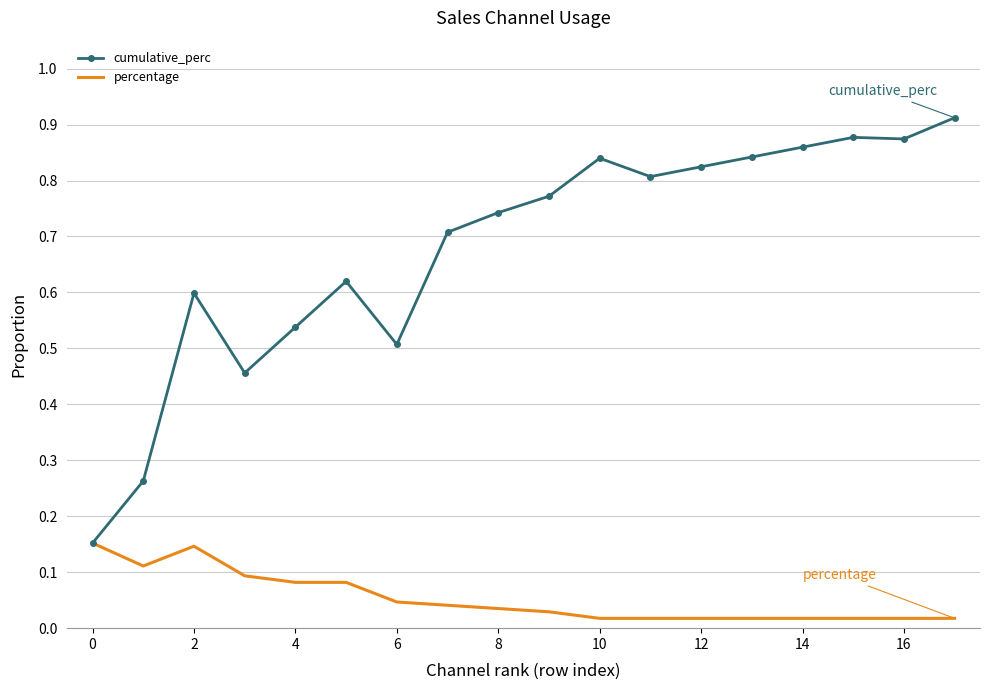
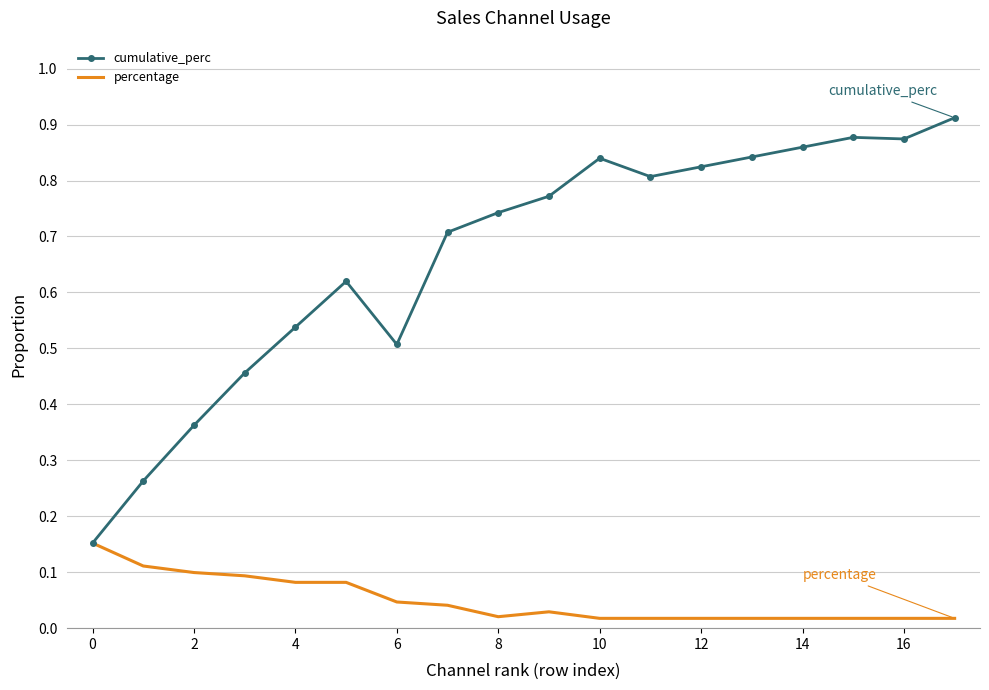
  {
    "cumulative_perc": {
-     "2": 0.60,
+     "2": 0.36,
      "4": 0.54,
      "6": 0.51,
      "8": 0.74,
      "10": 0.84,
      "12": 0.82,
      "14": 0.86,
      "16": 0.87
    },
    "percentage": {
-     "2": 0.15,
+     "2": 0.10,
      "4": 0.08,
      "6": 0.05,
-     "8": 0.04,
+     "8": 0.02,
      "10": 0.02,
      "12": 0.02,
      "14": 0.02,
      "16": 0.02
    }
  }
